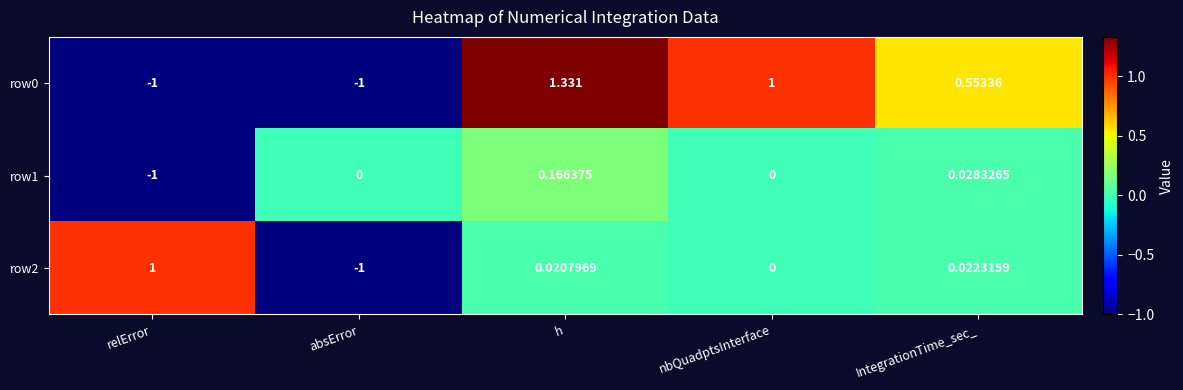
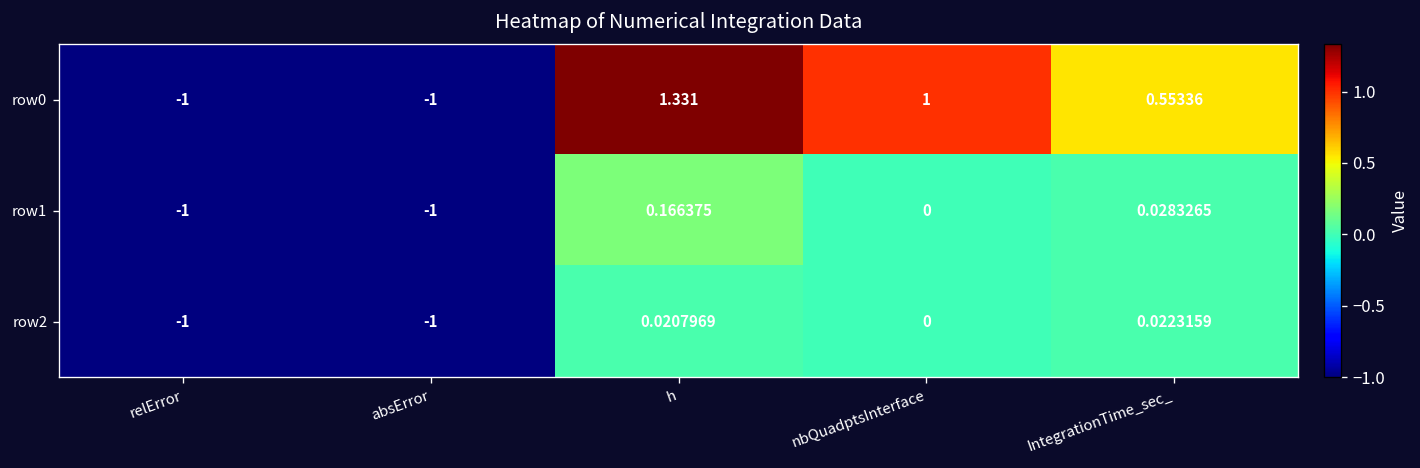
  {
    "row0": {
      "relError": -1,
      "absError": -1,
      "h": 1.331,
      "nbQuadptsInterface": 1,
      "IntegrationTime_sec_": 0.55336
    },
    "row1": {
      "relError": -1,
-     "absError": 0,
+     "absError": -1,
      "h": 0.166375,
      "nbQuadptsInterface": 0,
      "IntegrationTime_sec_": 0.0283265
    },
    "row2": {
-     "relError": 1,
+     "relError": -1,
      "absError": -1,
      "h": 0.0207969,
      "nbQuadptsInterface": 0,
      "IntegrationTime_sec_": 0.0223159
    }
  }
